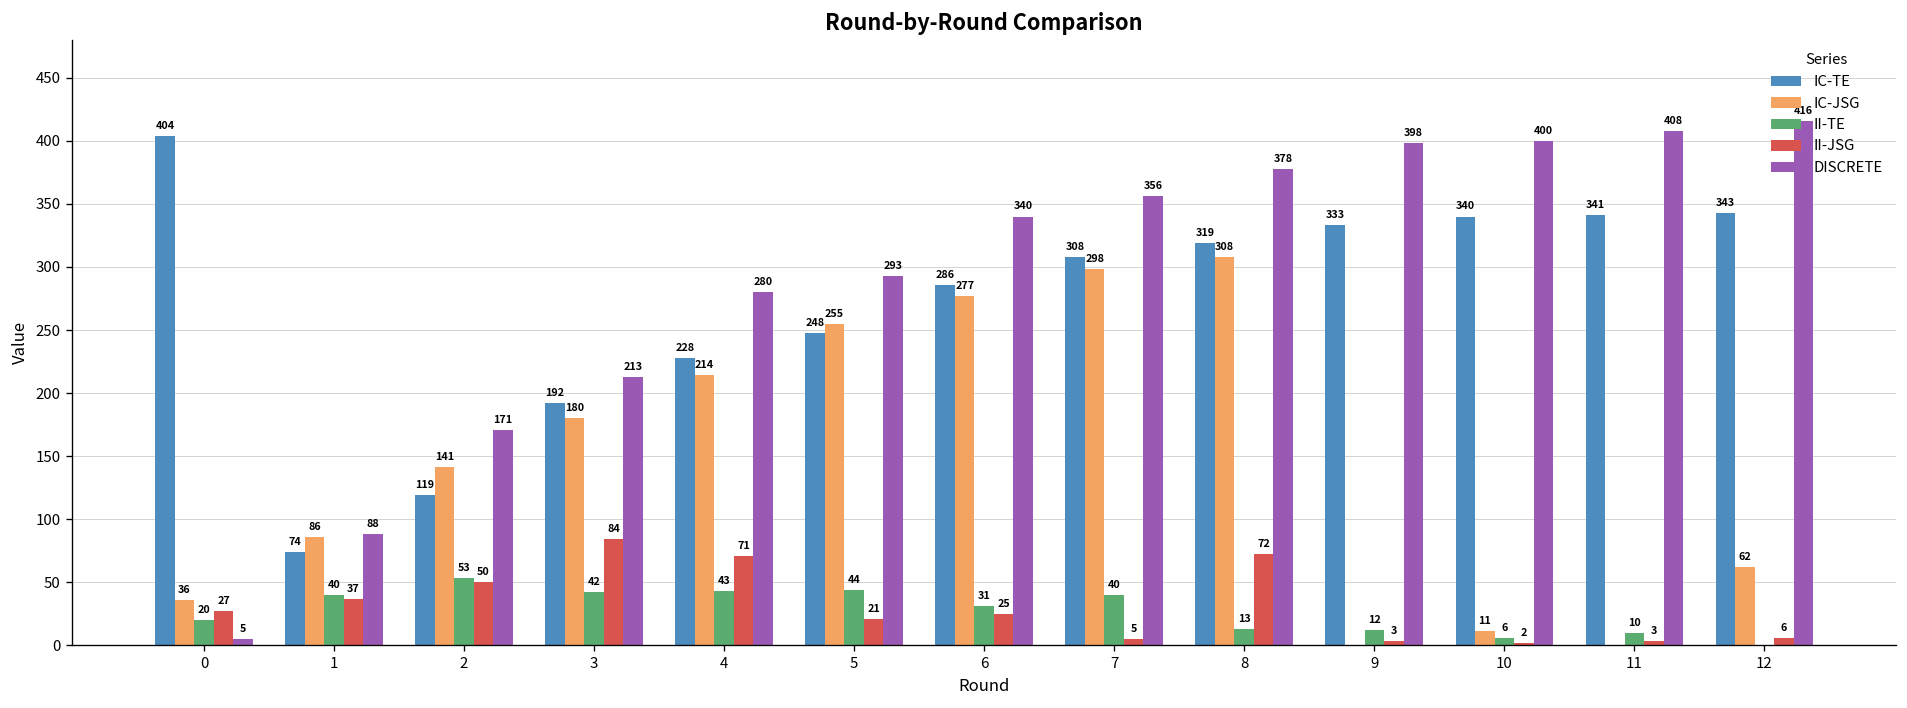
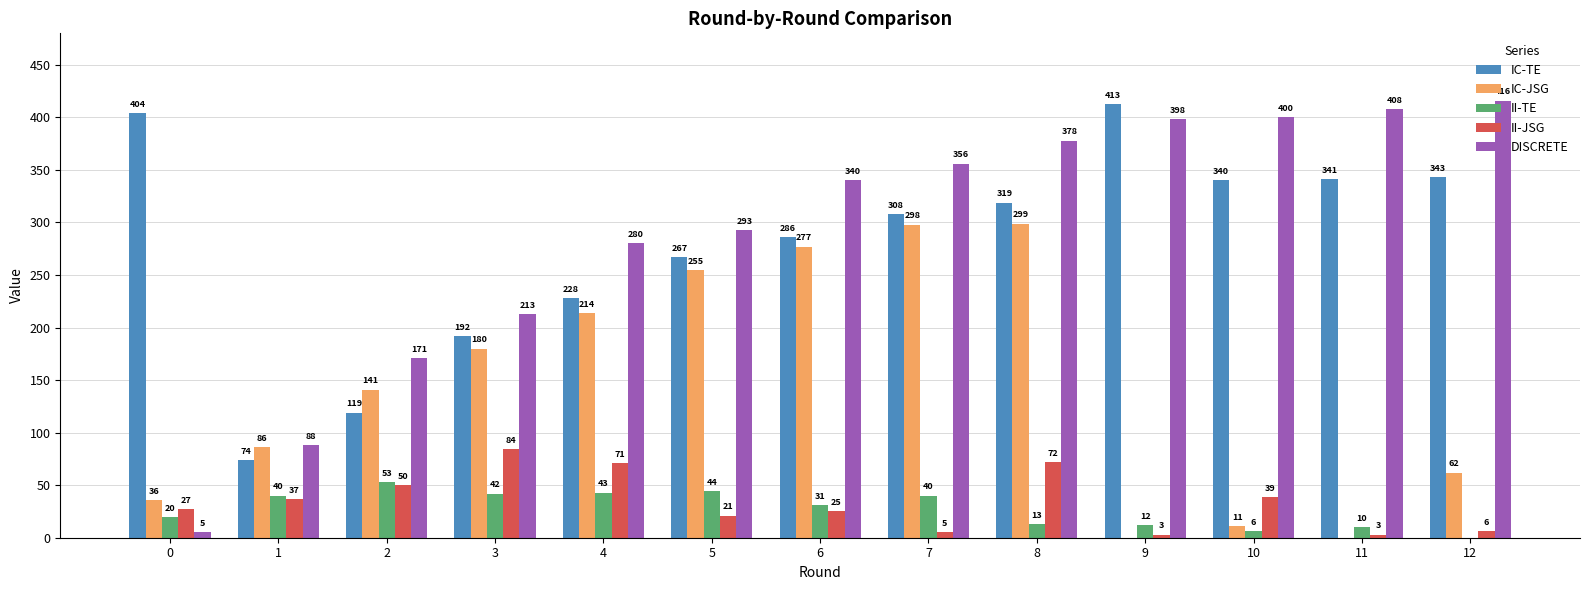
  {
    "IC-TE": {
      "0": 404,
      "1": 74,
      "2": 119,
      "3": 192,
      "4": 228,
-     "5": 248,
+     "5": 267,
      "6": 286,
      "7": 308,
      "8": 319,
-     "9": 333,
+     "9": 413,
      "10": 340,
      "11": 341,
      "12": 343
    },
    "IC-JSG": {
      "0": 36,
      "1": 86,
      "2": 141,
      "3": 180,
      "4": 214,
      "5": 255,
      "6": 277,
      "7": 298,
-     "8": 308,
+     "8": 299,
      "10": 11,
      "12": 62
    },
    "II-TE": {
      "0": 20,
      "1": 40,
      "2": 53,
      "3": 42,
      "4": 43,
      "5": 44,
      "6": 31,
      "7": 40,
      "8": 13,
      "9": 12,
      "10": 6,
      "11": 10
    },
    "II-JSG": {
      "0": 27,
      "1": 37,
      "2": 50,
      "3": 84,
      "4": 71,
      "5": 21,
      "6": 25,
      "7": 5,
      "8": 72,
      "9": 3,
-     "10": 2,
+     "10": 39,
      "11": 3,
      "12": 6
    },
    "DISCRETE": {
      "0": 5,
      "1": 88,
      "2": 171,
      "3": 213,
      "4": 280,
      "5": 293,
      "6": 340,
      "7": 356,
      "8": 378,
      "9": 398,
      "10": 400,
      "11": 408,
      "12": 416
    }
  }
